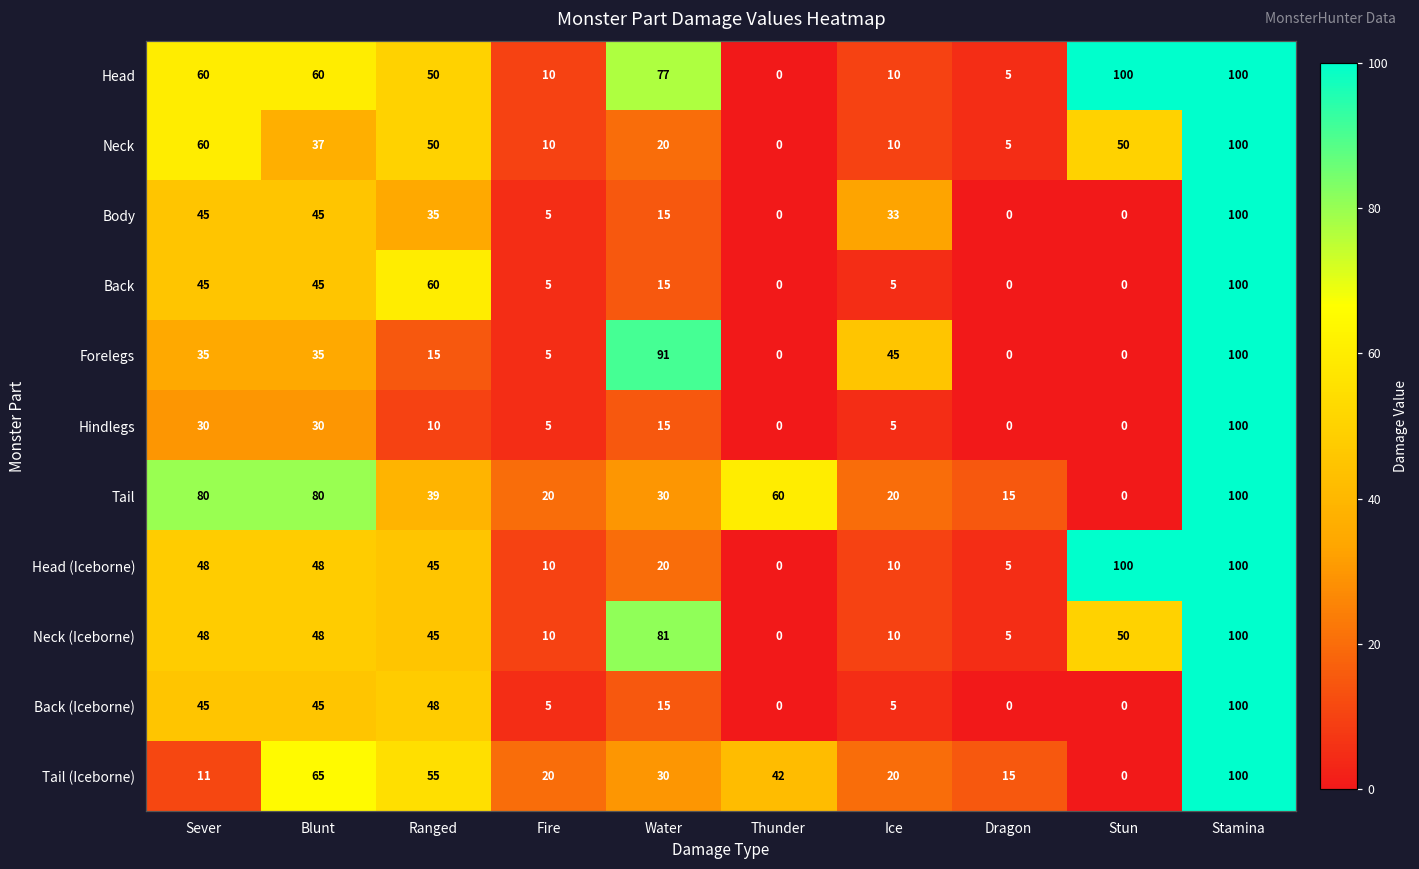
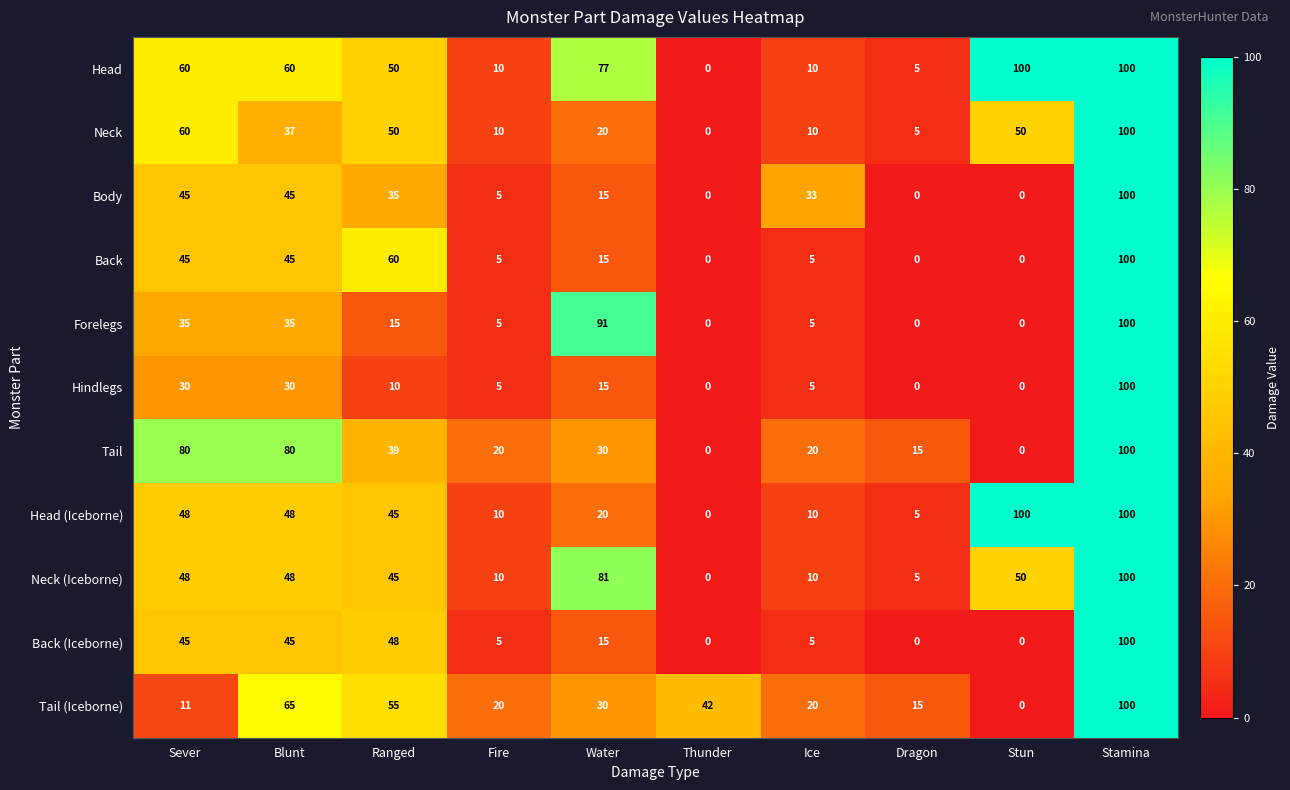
  {
    "Head": {
      "Sever": 60,
      "Blunt": 60,
      "Ranged": 50,
      "Fire": 10,
      "Water": 77,
      "Thunder": 0,
      "Ice": 10,
      "Dragon": 5,
      "Stun": 100,
      "Stamina": 100
    },
    "Neck": {
      "Sever": 60,
      "Blunt": 37,
      "Ranged": 50,
      "Fire": 10,
      "Water": 20,
      "Thunder": 0,
      "Ice": 10,
      "Dragon": 5,
      "Stun": 50,
      "Stamina": 100
    },
    "Body": {
      "Sever": 45,
      "Blunt": 45,
      "Ranged": 35,
      "Fire": 5,
      "Water": 15,
      "Thunder": 0,
      "Ice": 33,
      "Dragon": 0,
      "Stun": 0,
      "Stamina": 100
    },
    "Back": {
      "Sever": 45,
      "Blunt": 45,
      "Ranged": 60,
      "Fire": 5,
      "Water": 15,
      "Thunder": 0,
      "Ice": 5,
      "Dragon": 0,
      "Stun": 0,
      "Stamina": 100
    },
    "Forelegs": {
      "Sever": 35,
      "Blunt": 35,
      "Ranged": 15,
      "Fire": 5,
      "Water": 91,
      "Thunder": 0,
-     "Ice": 45,
+     "Ice": 5,
      "Dragon": 0,
      "Stun": 0,
      "Stamina": 100
    },
    "Hindlegs": {
      "Sever": 30,
      "Blunt": 30,
      "Ranged": 10,
      "Fire": 5,
      "Water": 15,
      "Thunder": 0,
      "Ice": 5,
      "Dragon": 0,
      "Stun": 0,
      "Stamina": 100
    },
    "Tail": {
      "Sever": 80,
      "Blunt": 80,
      "Ranged": 39,
      "Fire": 20,
      "Water": 30,
-     "Thunder": 60,
+     "Thunder": 0,
      "Ice": 20,
      "Dragon": 15,
      "Stun": 0,
      "Stamina": 100
    },
    "Head (Iceborne)": {
      "Sever": 48,
      "Blunt": 48,
      "Ranged": 45,
      "Fire": 10,
      "Water": 20,
      "Thunder": 0,
      "Ice": 10,
      "Dragon": 5,
      "Stun": 100,
      "Stamina": 100
    },
    "Neck (Iceborne)": {
      "Sever": 48,
      "Blunt": 48,
      "Ranged": 45,
      "Fire": 10,
      "Water": 81,
      "Thunder": 0,
      "Ice": 10,
      "Dragon": 5,
      "Stun": 50,
      "Stamina": 100
    },
    "Back (Iceborne)": {
      "Sever": 45,
      "Blunt": 45,
      "Ranged": 48,
      "Fire": 5,
      "Water": 15,
      "Thunder": 0,
      "Ice": 5,
      "Dragon": 0,
      "Stun": 0,
      "Stamina": 100
    },
    "Tail (Iceborne)": {
      "Sever": 11,
      "Blunt": 65,
      "Ranged": 55,
      "Fire": 20,
      "Water": 30,
      "Thunder": 42,
      "Ice": 20,
      "Dragon": 15,
      "Stun": 0,
      "Stamina": 100
    }
  }
